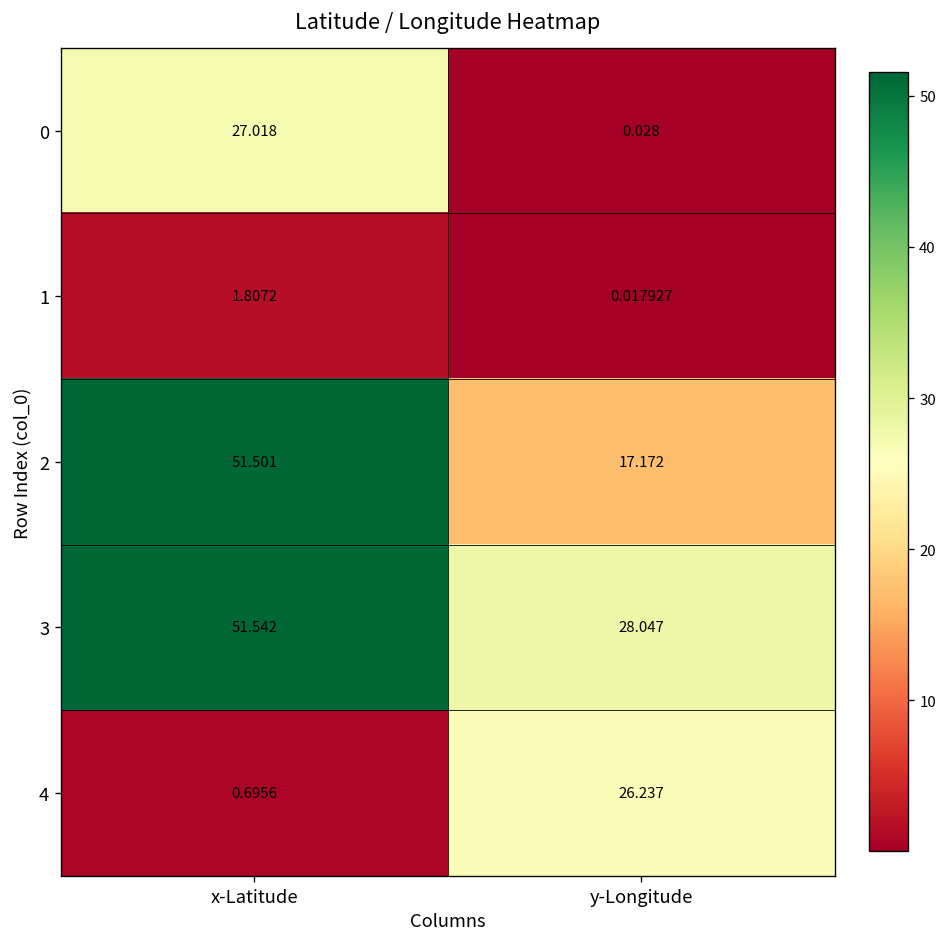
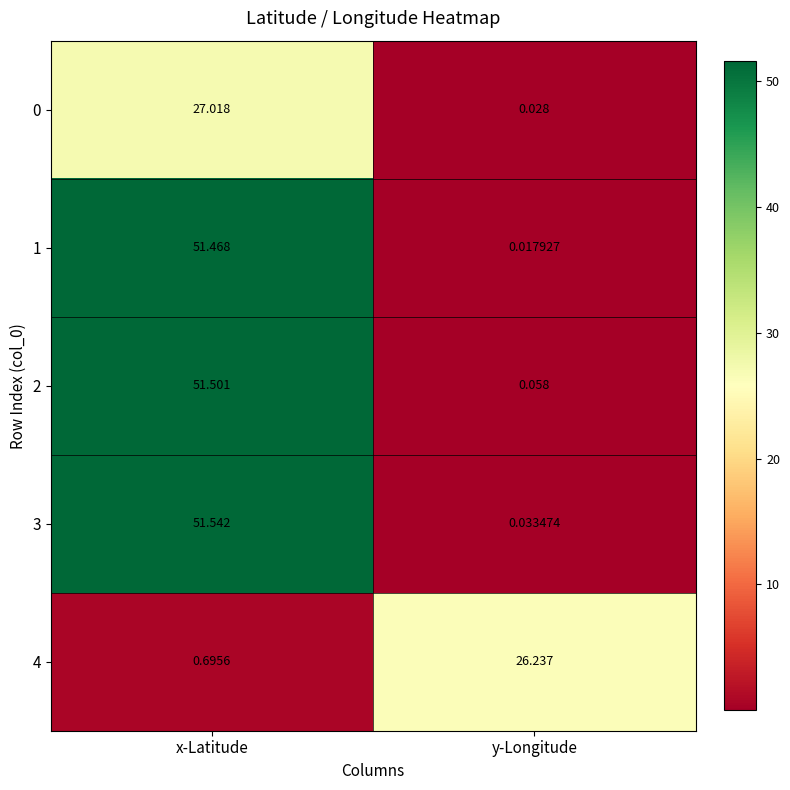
  {
    "0": {
      "x-Latitude": 27.018,
      "y-Longitude": 0.028
    },
    "1": {
-     "x-Latitude": 1.8072,
+     "x-Latitude": 51.468,
      "y-Longitude": 0.017927
    },
    "2": {
      "x-Latitude": 51.501,
-     "y-Longitude": 17.172
+     "y-Longitude": 0.058
    },
    "3": {
      "x-Latitude": 51.542,
-     "y-Longitude": 28.047
+     "y-Longitude": 0.033474
    },
    "4": {
      "x-Latitude": 0.6956,
      "y-Longitude": 26.237
    }
  }
